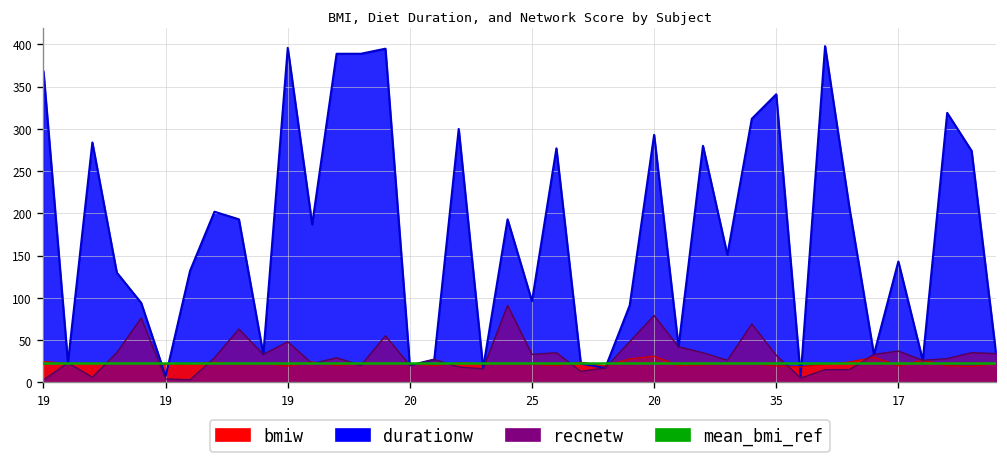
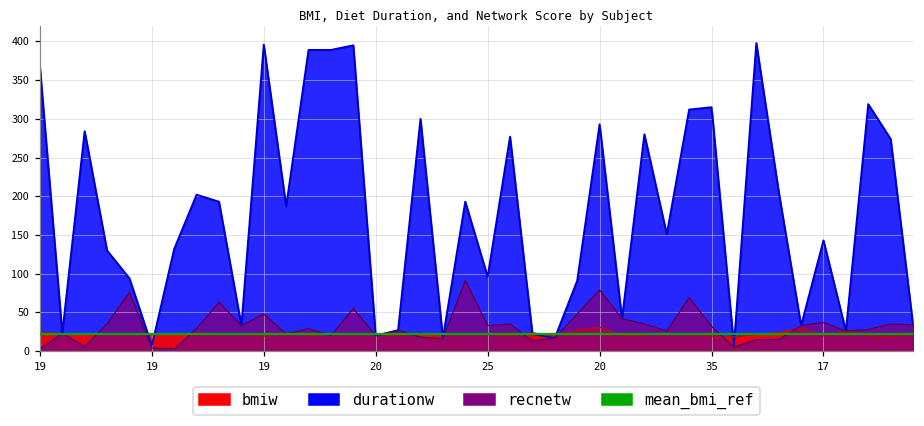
  {
    "durationw": {
-     "35": 340
+     "35": 320
    },
    "bmiw": {
      "35": 20
    },
    "recnetw": {
      "35": 30
    }
  }
